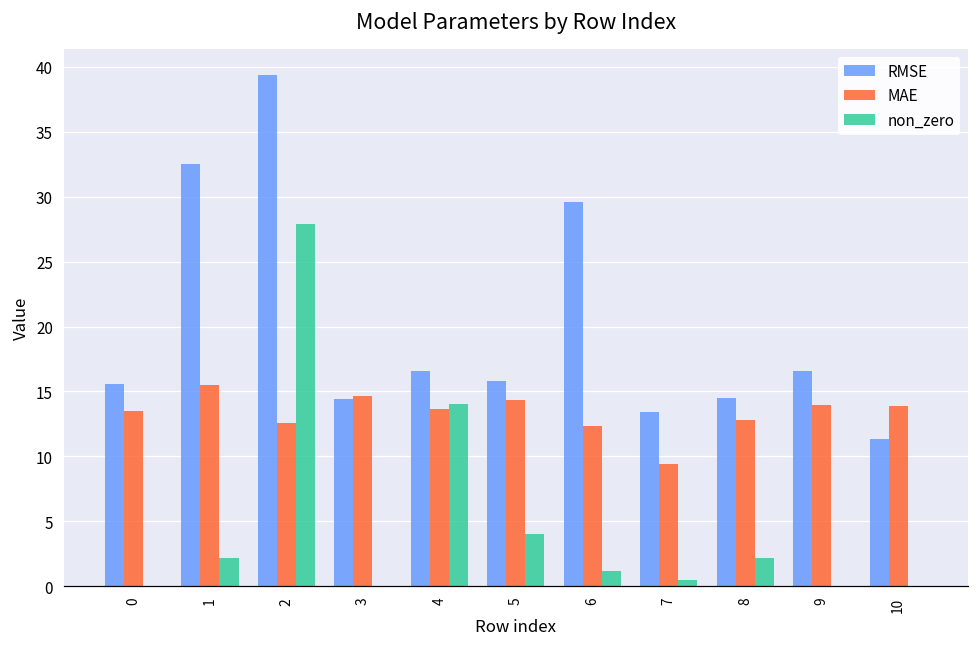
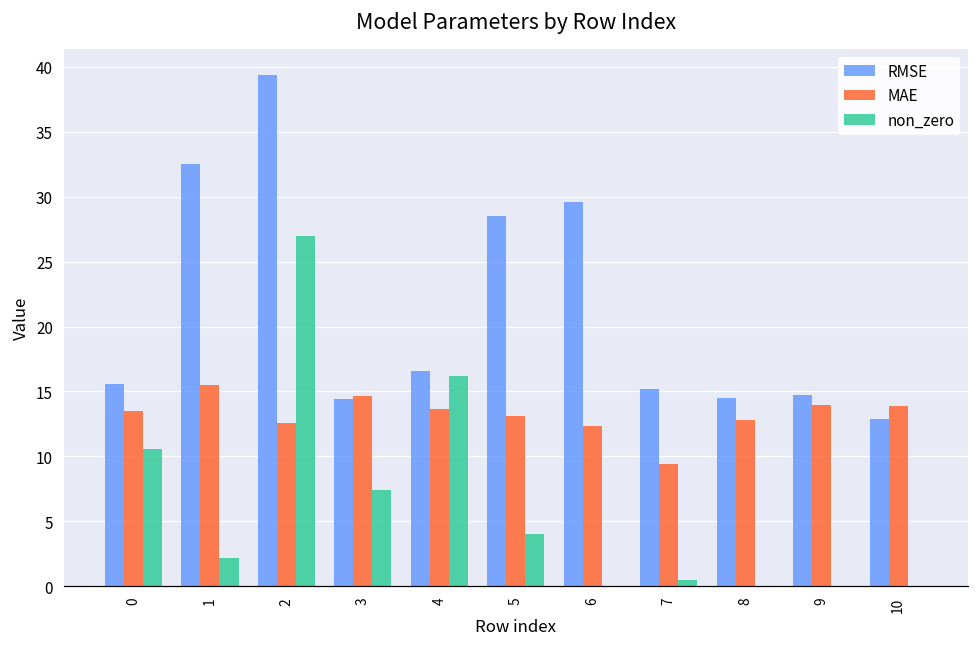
  {
    "RMSE": {
      "0": 15.6,
      "1": 32.5,
      "2": 39.4,
      "3": 14.4,
      "4": 16.6,
-     "5": 15.8,
+     "5": 28.5,
      "6": 29.6,
-     "7": 13.4,
+     "7": 15.2,
      "8": 14.5,
-     "9": 16.5,
-     "10": 11.4
+     "9": 14.7,
+     "10": 12.9
    },
    "MAE": {
      "0": 13.5,
      "1": 15.5,
      "2": 12.6,
      "3": 14.6,
      "4": 13.7,
-     "5": 14.3,
+     "5": 13.1,
      "6": 12.3,
      "7": 9.4,
      "8": 12.8,
      "9": 14.0,
      "10": 13.9
    },
    "non_zero": {
-     "0": 0.0,
+     "0": 10.6,
      "1": 2.2,
-     "2": 27.9,
-     "3": 0.0,
-     "4": 14.0,
+     "2": 27.0,
+     "3": 7.4,
+     "4": 16.2,
      "5": 4.0,
-     "6": 1.2,
+     "6": 0.0,
      "7": 0.5,
-     "8": 2.2,
+     "8": 0.0,
      "9": 0.0,
      "10": 0.0
    }
  }
